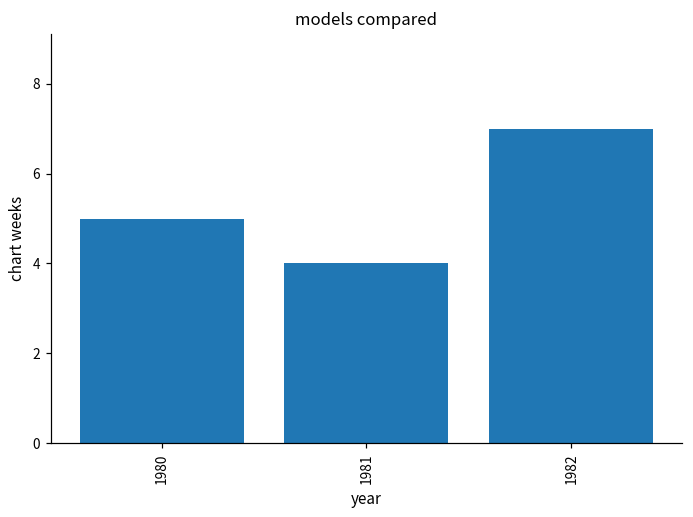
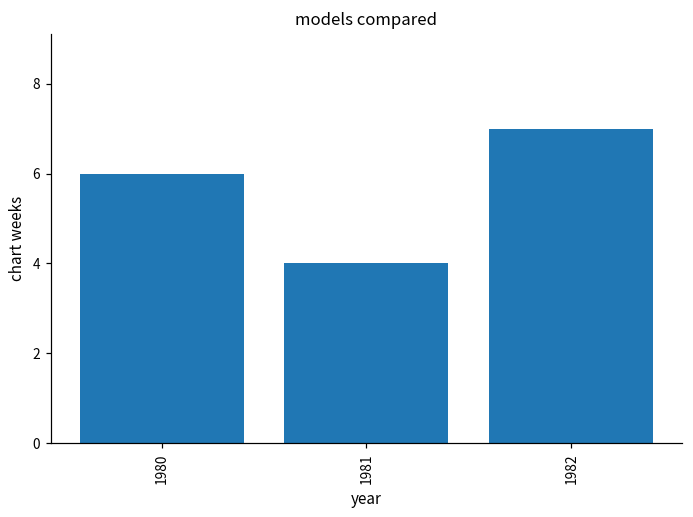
  {
-   "1980": 5,
+   "1980": 6,
    "1981": 4,
    "1982": 7
  }
